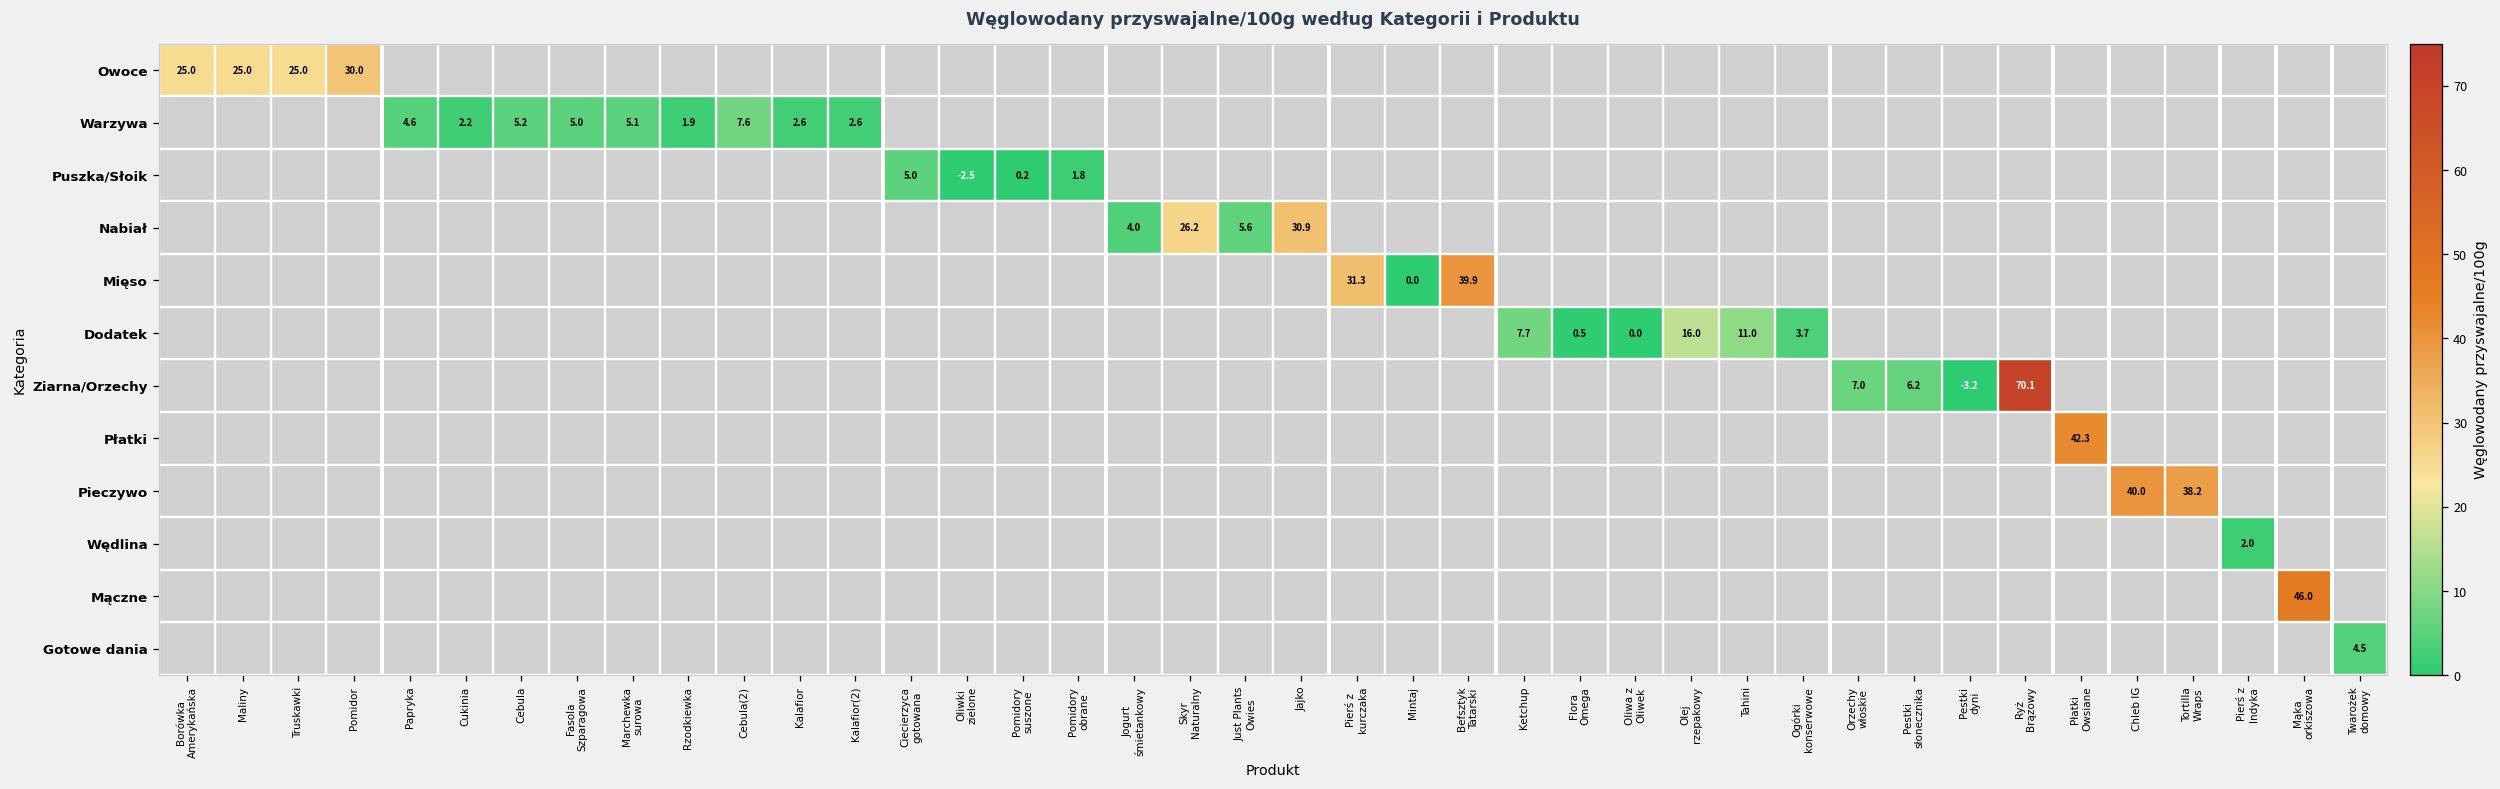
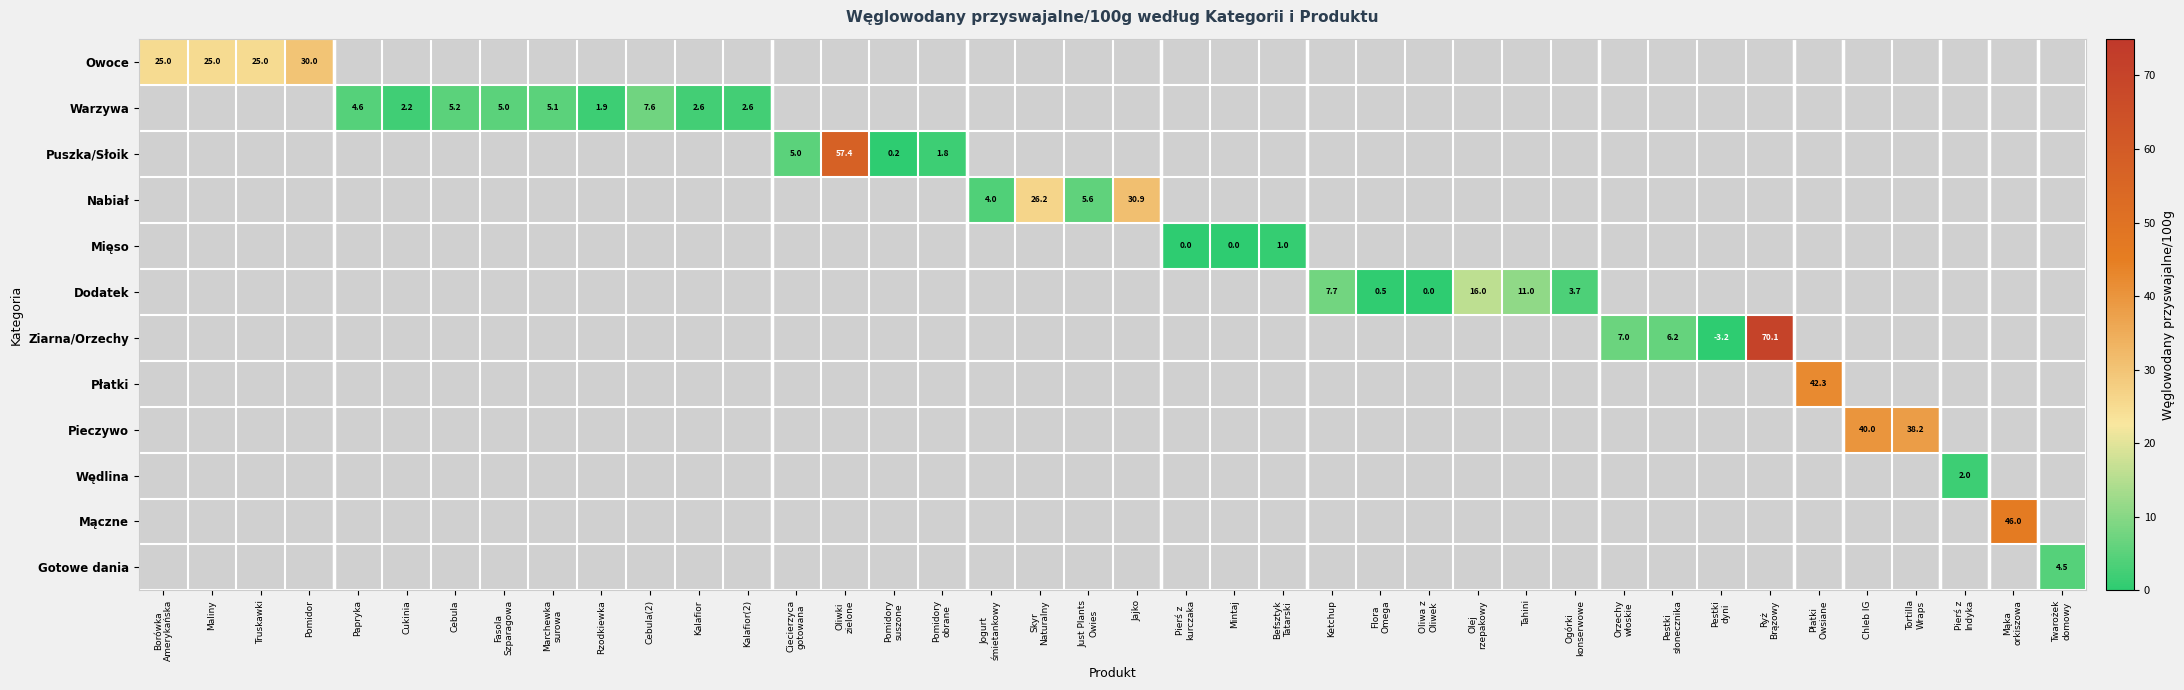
  {
    "Owoce": {
      "Borówka Amerykańska": 25.0,
      "Maliny": 25.0,
      "Truskawki": 25.0,
      "Pomidor": 30.0
    },
    "Warzywa": {
      "Papryka": 4.6,
      "Cukinia": 2.2,
      "Cebula": 5.2,
      "Fasola Szparagowa": 5.0,
      "Marchewka surowa": 5.1,
      "Rzodkiewka": 1.9,
      "Cebula(2)": 7.6,
      "Kalafior": 2.6,
      "Kalafior(2)": 2.6
    },
    "Puszka/Słoik": {
      "Ciecierzyca gotowana": 5.0,
-     "Oliwki zielone": -2.5,
+     "Oliwki zielone": 57.4,
      "Pomidory suszone": 0.2,
      "Pomidory obrane": 1.8
    },
    "Nabiał": {
      "Jogurt śmietankowy": 4.0,
      "Skyr Naturalny": 26.2,
      "Just Plants Owies": 5.6,
      "Jajko": 30.9
    },
    "Mięso": {
-     "Pierś z kurczaka": 31.3,
+     "Pierś z kurczaka": 0.0,
      "Mintaj": 0.0,
-     "Befsztyk Tatarski": 39.9
+     "Befsztyk Tatarski": 1.0
    },
    "Dodatek": {
      "Ketchup": 7.7,
      "Flora Omega": 0.5,
      "Oliwa z Oliwek": 0.0,
      "Olej rzepakowy": 16.0,
      "Tahini": 11.0,
      "Ogórki konserwowe": 3.7
    },
    "Ziarna/Orzechy": {
      "Orzechy włoskie": 7.0,
      "Pestki słonecznika": 6.2,
      "Pestki dyni": -3.2,
      "Ryż Brązowy": 70.1
    },
    "Płatki": {
      "Płatki Owsiane": 42.3
    },
    "Pieczywo": {
      "Chleb IG": 40.0,
      "Tortilla Wraps": 38.2
    },
    "Wędlina": {
      "Pierś z Indyka": 2.0
    },
    "Mączne": {
      "Mąka orkiszowa": 46.0
    },
    "Gotowe dania": {
      "Twarożek domowy": 4.5
    }
  }
